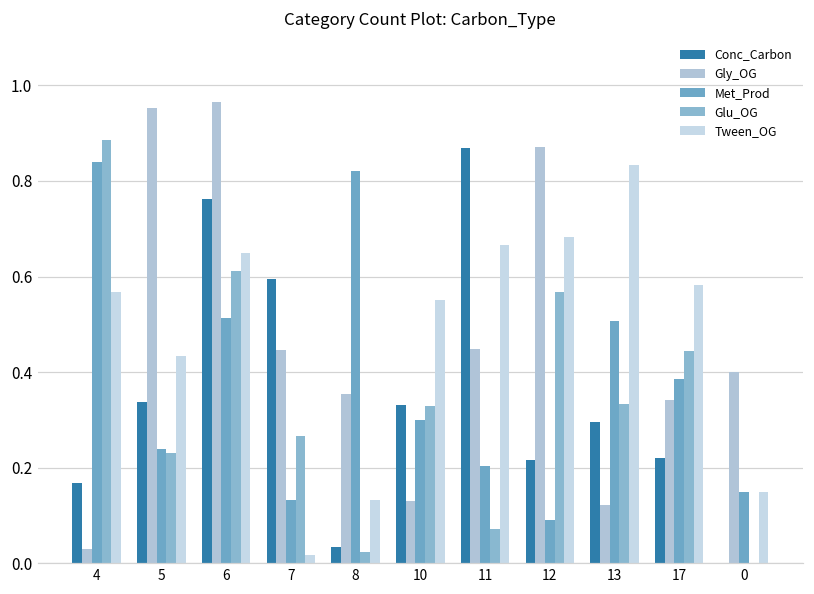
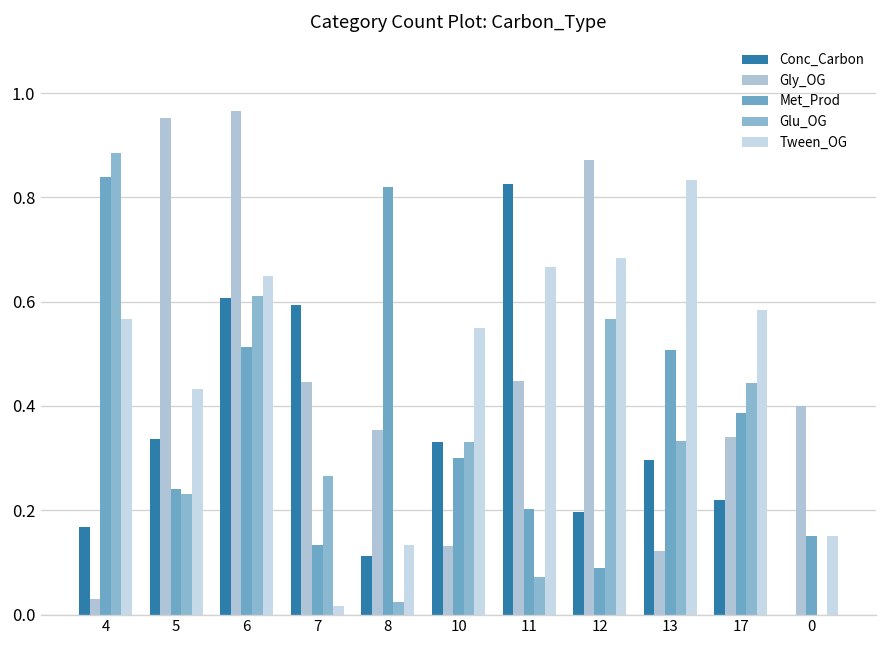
  {
    "Conc_Carbon": {
      "4": 0.17,
      "5": 0.34,
-     "6": 0.76,
+     "6": 0.61,
      "7": 0.59,
-     "8": 0.04,
+     "8": 0.11,
      "10": 0.33,
-     "11": 0.87,
-     "12": 0.22,
+     "11": 0.83,
+     "12": 0.20,
      "13": 0.30,
      "17": 0.22,
      "0": 0.00
    }
  }
